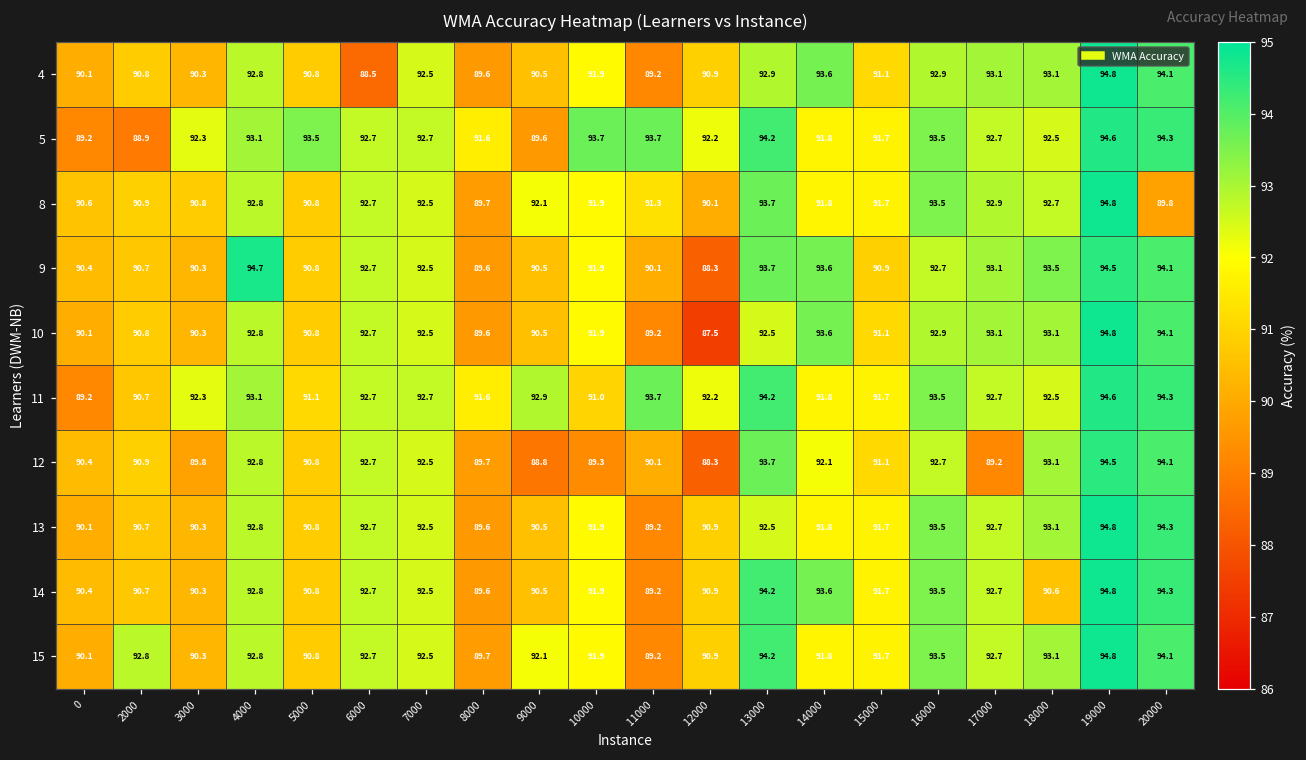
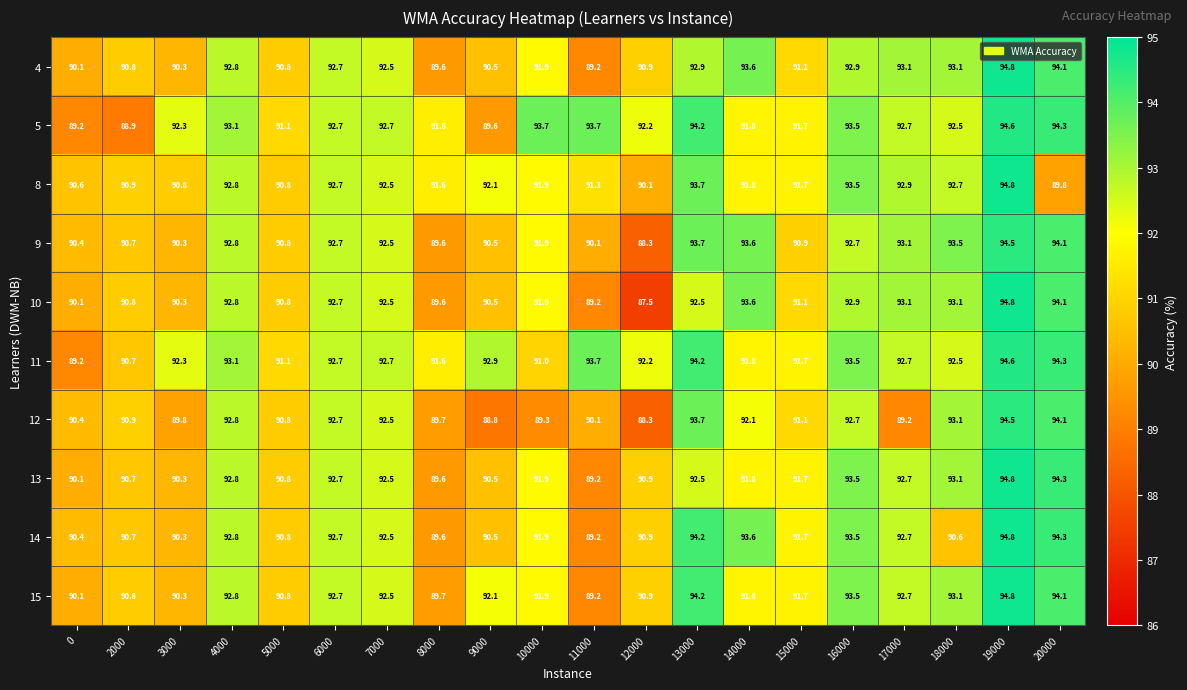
  {
    "4": {
      "0": 90.1,
      "2000": 90.8,
      "3000": 90.3,
      "4000": 92.8,
      "5000": 90.8,
-     "6000": 88.5,
+     "6000": 92.7,
      "7000": 92.5,
      "8000": 89.6,
      "9000": 90.5,
      "10000": 91.9,
      "11000": 89.2,
      "12000": 90.9,
      "13000": 92.9,
      "14000": 93.6,
      "15000": 91.1,
      "16000": 92.9,
      "17000": 93.1,
      "18000": 93.1,
      "19000": 94.8,
      "20000": 94.1
    },
    "5": {
      "0": 89.2,
      "2000": 88.9,
      "3000": 92.3,
      "4000": 93.1,
-     "5000": 93.5,
+     "5000": 91.1,
      "6000": 92.7,
      "7000": 92.7,
      "8000": 91.6,
      "9000": 89.6,
      "10000": 93.7,
      "11000": 93.7,
      "12000": 92.2,
      "13000": 94.2,
      "14000": 91.8,
      "15000": 91.7,
      "16000": 93.5,
      "17000": 92.7,
      "18000": 92.5,
      "19000": 94.6,
      "20000": 94.3
    },
    "8": {
      "0": 90.6,
      "2000": 90.9,
      "3000": 90.8,
      "4000": 92.8,
      "5000": 90.8,
      "6000": 92.7,
      "7000": 92.5,
-     "8000": 89.7,
+     "8000": 91.6,
      "9000": 92.1,
      "10000": 91.9,
      "11000": 91.3,
      "12000": 90.1,
      "13000": 93.7,
      "14000": 91.8,
      "15000": 91.7,
      "16000": 93.5,
      "17000": 92.9,
      "18000": 92.7,
      "19000": 94.8,
      "20000": 89.8
    },
    "9": {
      "0": 90.4,
      "2000": 90.7,
      "3000": 90.3,
-     "4000": 94.7,
+     "4000": 92.8,
      "5000": 90.8,
      "6000": 92.7,
      "7000": 92.5,
      "8000": 89.6,
      "9000": 90.5,
      "10000": 91.9,
      "11000": 90.1,
      "12000": 88.3,
      "13000": 93.7,
      "14000": 93.6,
      "15000": 90.9,
      "16000": 92.7,
      "17000": 93.1,
      "18000": 93.5,
      "19000": 94.5,
      "20000": 94.1
    },
    "10": {
      "0": 90.1,
      "2000": 90.8,
      "3000": 90.3,
      "4000": 92.8,
      "5000": 90.8,
      "6000": 92.7,
      "7000": 92.5,
      "8000": 89.6,
      "9000": 90.5,
      "10000": 91.9,
      "11000": 89.2,
      "12000": 87.5,
      "13000": 92.5,
      "14000": 93.6,
      "15000": 91.1,
      "16000": 92.9,
      "17000": 93.1,
      "18000": 93.1,
      "19000": 94.8,
      "20000": 94.1
    },
    "11": {
      "0": 89.2,
      "2000": 90.7,
      "3000": 92.3,
      "4000": 93.1,
      "5000": 91.1,
      "6000": 92.7,
      "7000": 92.7,
      "8000": 91.6,
      "9000": 92.9,
      "10000": 91.0,
      "11000": 93.7,
      "12000": 92.2,
      "13000": 94.2,
      "14000": 91.8,
      "15000": 91.7,
      "16000": 93.5,
      "17000": 92.7,
      "18000": 92.5,
      "19000": 94.6,
      "20000": 94.3
    },
    "12": {
      "0": 90.4,
      "2000": 90.9,
      "3000": 89.8,
      "4000": 92.8,
      "5000": 90.8,
      "6000": 92.7,
      "7000": 92.5,
      "8000": 89.7,
      "9000": 88.8,
      "10000": 89.3,
      "11000": 90.1,
      "12000": 88.3,
      "13000": 93.7,
      "14000": 92.1,
      "15000": 91.1,
      "16000": 92.7,
      "17000": 89.2,
      "18000": 93.1,
      "19000": 94.5,
      "20000": 94.1
    },
    "13": {
      "0": 90.1,
      "2000": 90.7,
      "3000": 90.3,
      "4000": 92.8,
      "5000": 90.8,
      "6000": 92.7,
      "7000": 92.5,
      "8000": 89.6,
      "9000": 90.5,
      "10000": 91.9,
      "11000": 89.2,
      "12000": 90.9,
      "13000": 92.5,
      "14000": 91.8,
      "15000": 91.7,
      "16000": 93.5,
      "17000": 92.7,
      "18000": 93.1,
      "19000": 94.8,
      "20000": 94.3
    },
    "14": {
      "0": 90.4,
      "2000": 90.7,
      "3000": 90.3,
      "4000": 92.8,
      "5000": 90.8,
      "6000": 92.7,
      "7000": 92.5,
      "8000": 89.6,
      "9000": 90.5,
      "10000": 91.9,
      "11000": 89.2,
      "12000": 90.9,
      "13000": 94.2,
      "14000": 93.6,
      "15000": 91.7,
      "16000": 93.5,
      "17000": 92.7,
      "18000": 90.6,
      "19000": 94.8,
      "20000": 94.3
    },
    "15": {
      "0": 90.1,
-     "2000": 92.8,
+     "2000": 90.8,
      "3000": 90.3,
      "4000": 92.8,
      "5000": 90.8,
      "6000": 92.7,
      "7000": 92.5,
      "8000": 89.7,
      "9000": 92.1,
      "10000": 91.9,
      "11000": 89.2,
      "12000": 90.9,
      "13000": 94.2,
      "14000": 91.8,
      "15000": 91.7,
      "16000": 93.5,
      "17000": 92.7,
      "18000": 93.1,
      "19000": 94.8,
      "20000": 94.1
    }
  }
